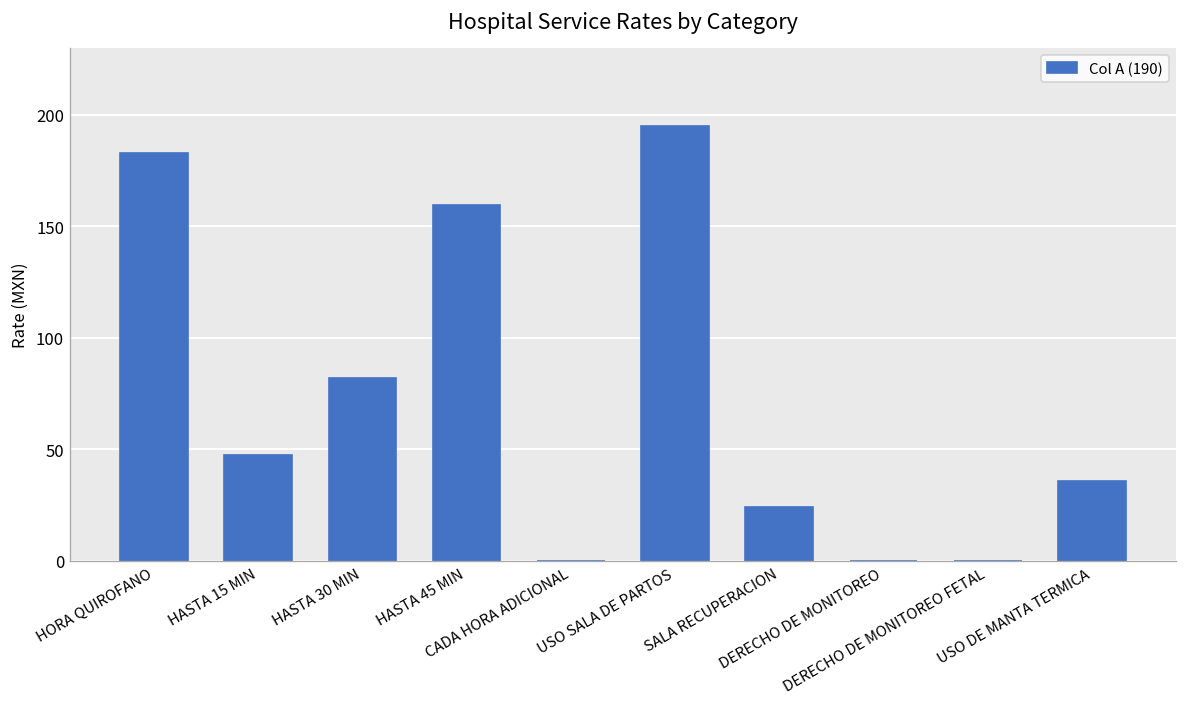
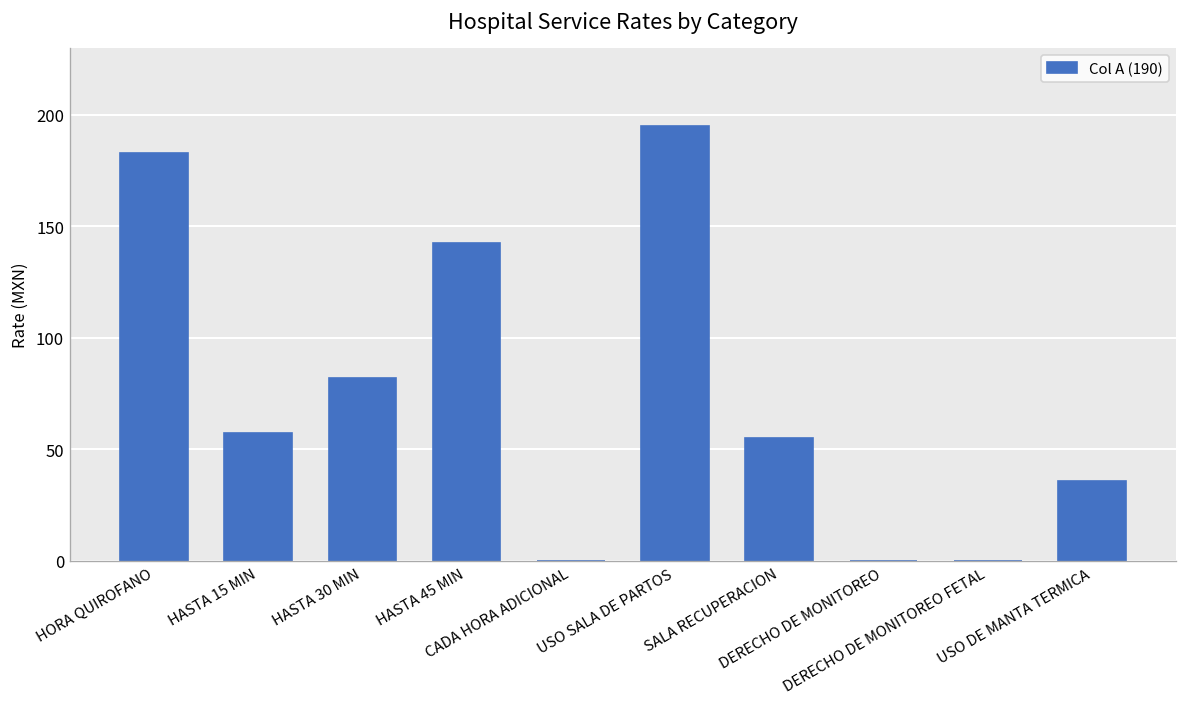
  {
    "HORA QUIROFANO": 183,
-   "HASTA 15 MIN": 48,
+   "HASTA 15 MIN": 57,
    "HASTA 30 MIN": 82,
-   "HASTA 45 MIN": 160,
+   "HASTA 45 MIN": 143,
    "CADA HORA ADICIONAL": 0,
    "USO SALA DE PARTOS": 195,
-   "SALA RECUPERACION": 24,
+   "SALA RECUPERACION": 55,
    "DERECHO DE MONITOREO": 0,
    "DERECHO DE MONITOREO FETAL": 0,
    "USO DE MANTA TERMICA": 36
  }
